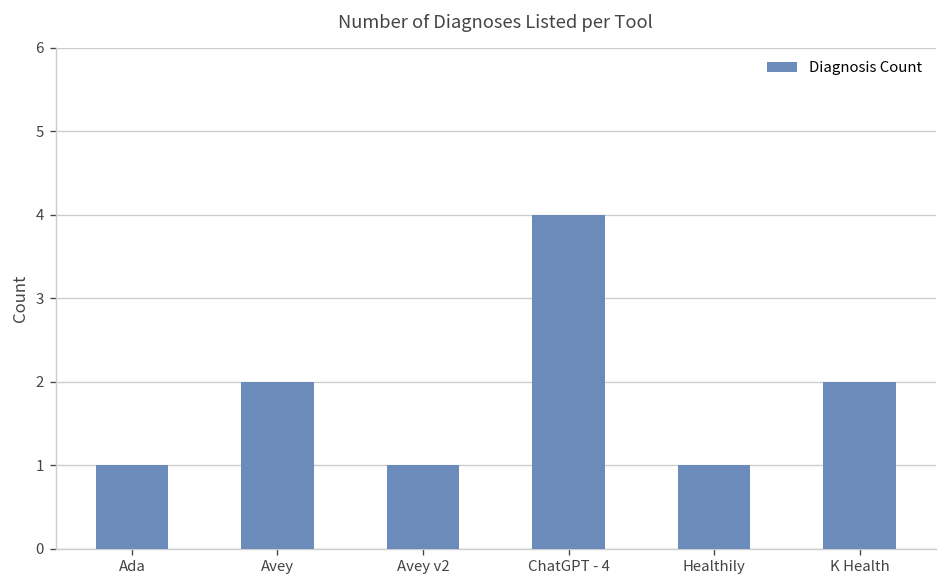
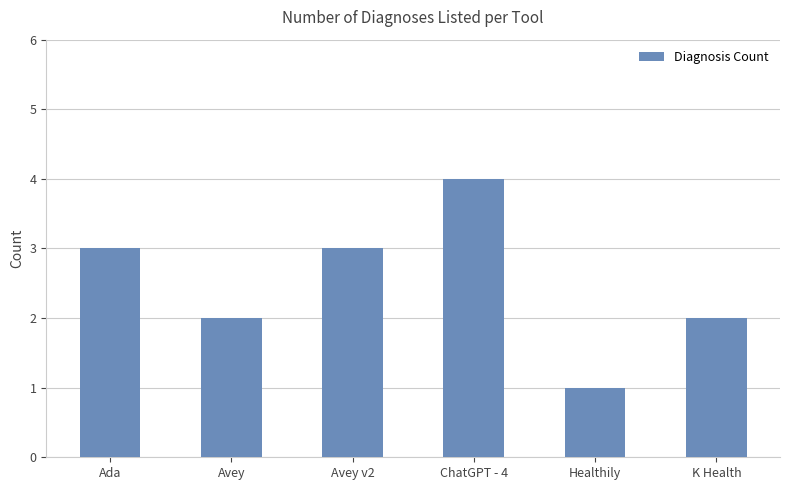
  {
-   "Ada": 1,
+   "Ada": 3,
    "Avey": 2,
-   "Avey v2": 1,
+   "Avey v2": 3,
    "ChatGPT - 4": 4,
    "Healthily": 1,
    "K Health": 2
  }
